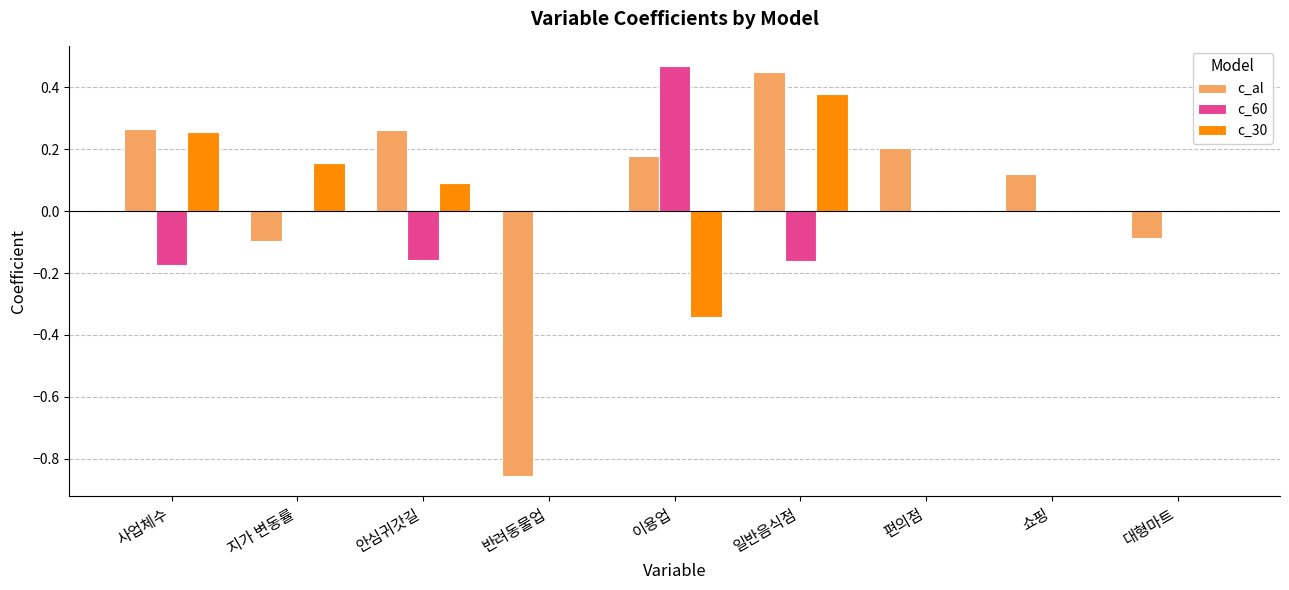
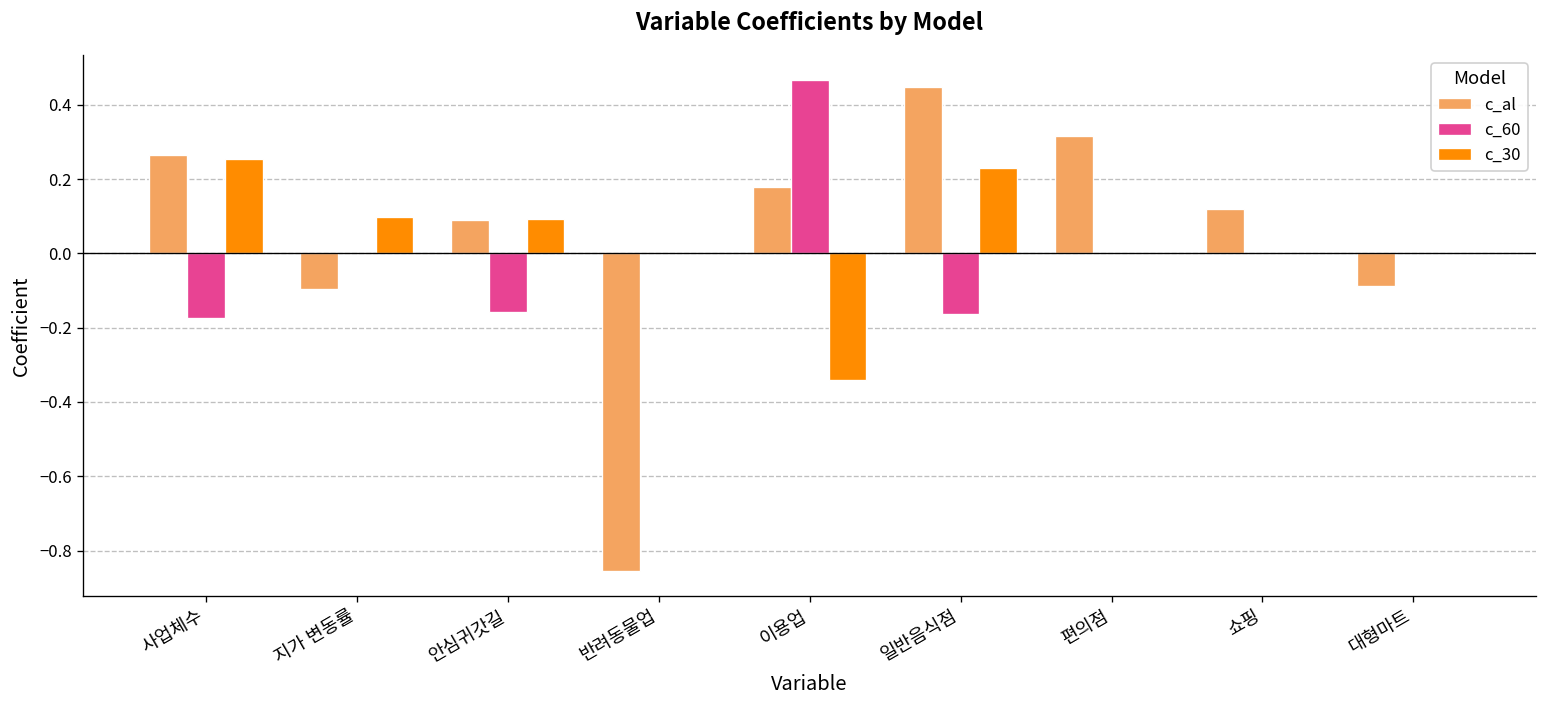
  {
    "c_al": {
      "사업체수": 0.27,
      "지가 변동률": -0.10,
-     "안심귀갓길": 0.26,
+     "안심귀갓길": 0.09,
      "반려동물업": -0.86,
      "이용업": 0.18,
      "일반음식점": 0.45,
-     "편의점": 0.20,
+     "편의점": 0.32,
      "쇼핑": 0.12,
      "대형마트": -0.09
    },
    "c_60": {
      "사업체수": -0.17,
      "지가 변동률": 0.00,
      "안심귀갓길": -0.16,
      "반려동물업": 0.00,
      "이용업": 0.47,
      "일반음식점": -0.16,
      "편의점": 0.00,
      "쇼핑": 0.00,
      "대형마트": 0.00
    },
    "c_30": {
      "사업체수": 0.26,
-     "지가 변동률": 0.16,
+     "지가 변동률": 0.10,
      "안심귀갓길": 0.09,
      "반려동물업": 0.00,
      "이용업": -0.34,
-     "일반음식점": 0.38,
+     "일반음식점": 0.23,
      "편의점": 0.00,
      "쇼핑": 0.00,
      "대형마트": 0.00
    }
  }
